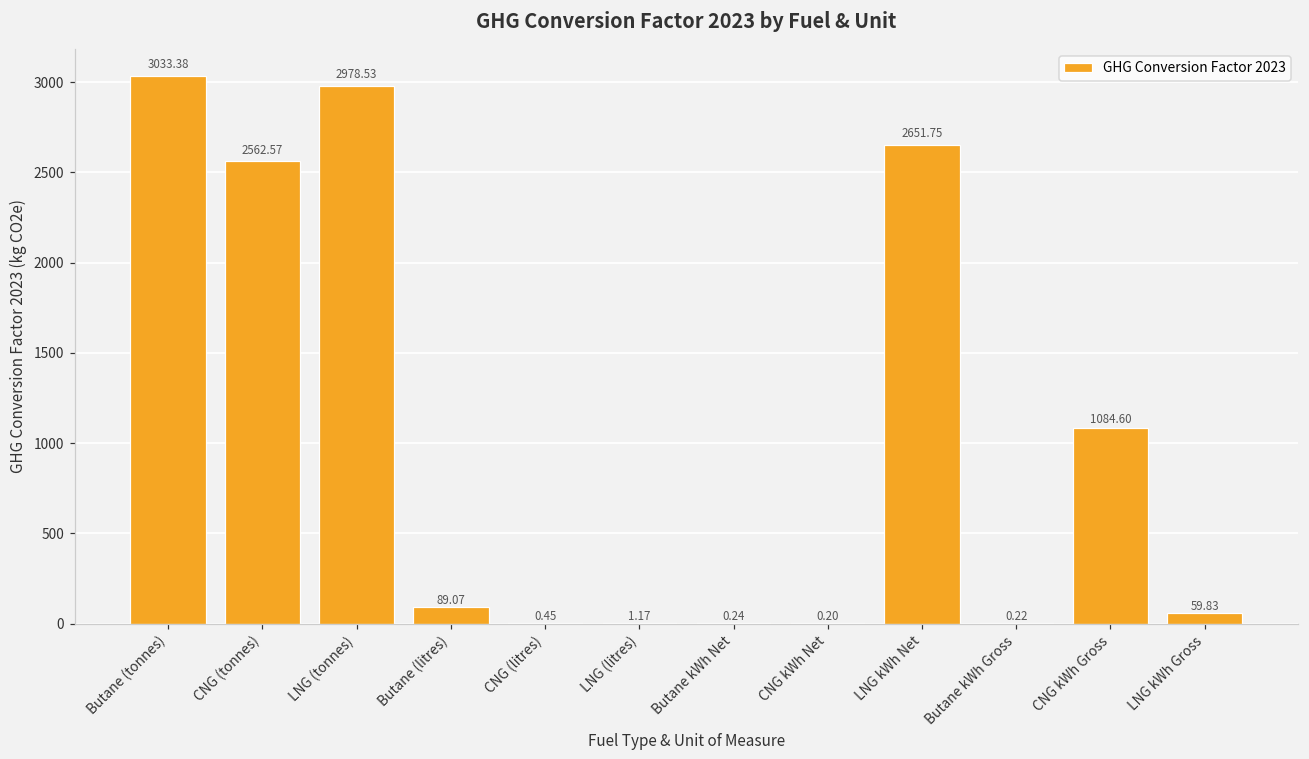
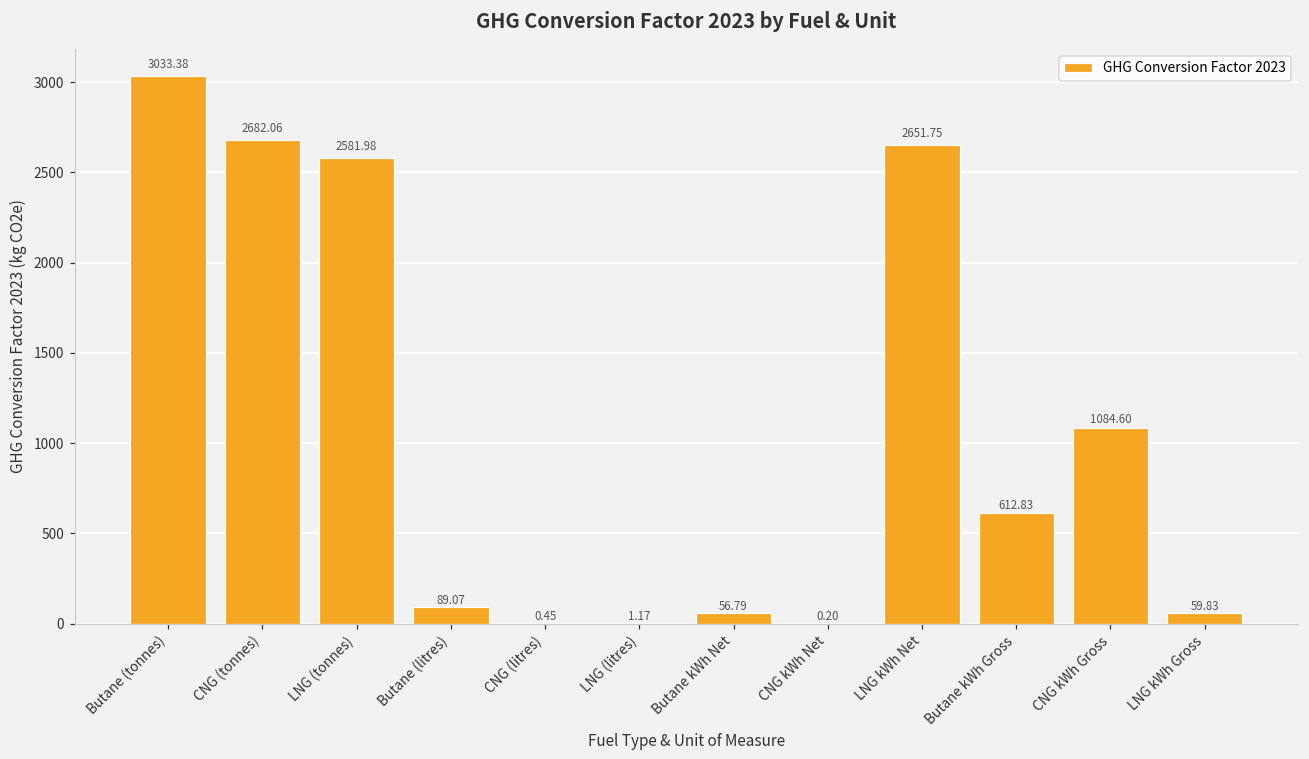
  {
    "Butane (tonnes)": 3033.38,
-   "CNG (tonnes)": 2562.57,
-   "LNG (tonnes)": 2978.53,
+   "CNG (tonnes)": 2682.06,
+   "LNG (tonnes)": 2581.98,
    "Butane (litres)": 89.07,
    "CNG (litres)": 0.45,
    "LNG (litres)": 1.17,
-   "Butane kWh Net": 0.24,
+   "Butane kWh Net": 56.79,
    "CNG kWh Net": 0.20,
    "LNG kWh Net": 2651.75,
-   "Butane kWh Gross": 0.22,
+   "Butane kWh Gross": 612.83,
    "CNG kWh Gross": 1084.60,
    "LNG kWh Gross": 59.83
  }
